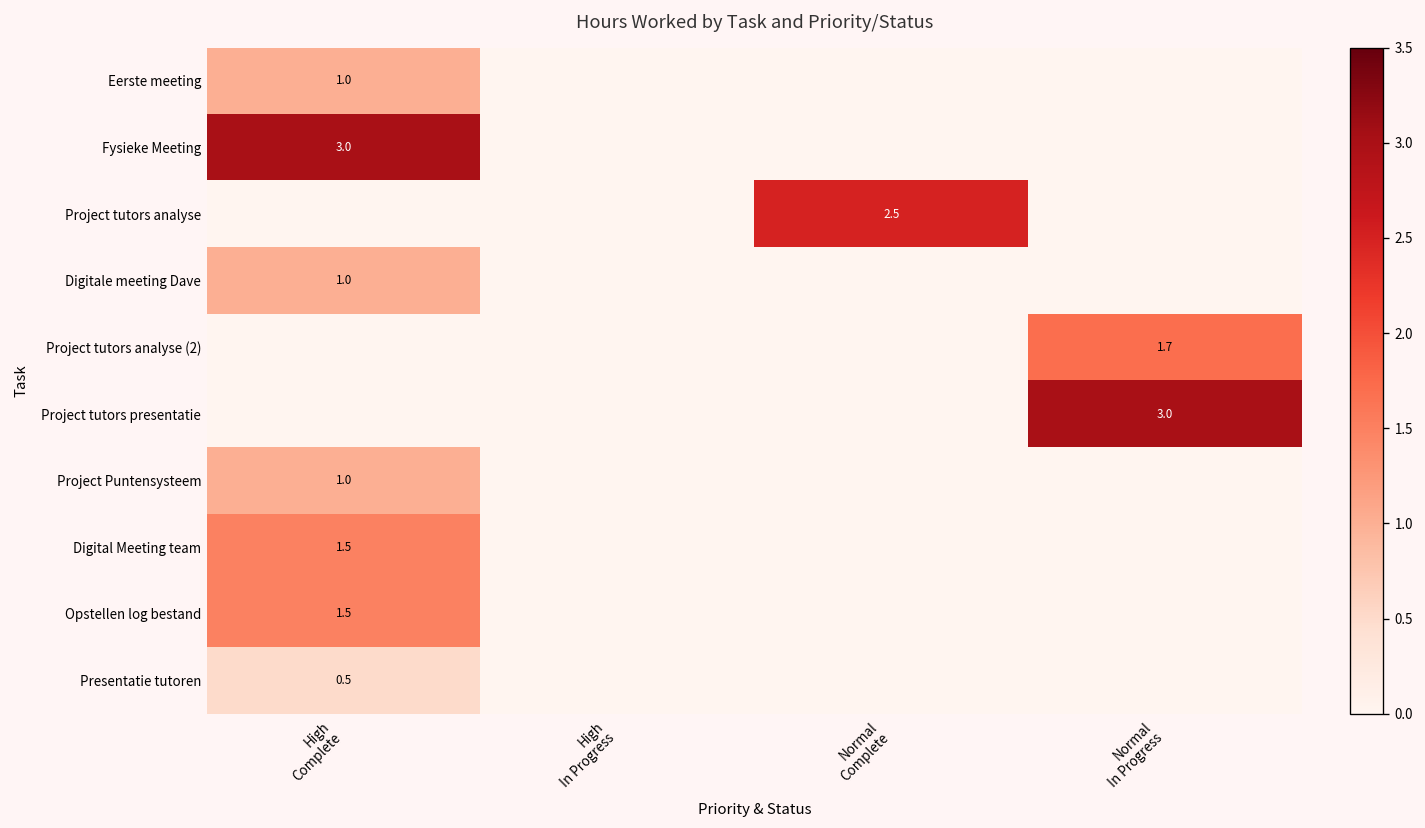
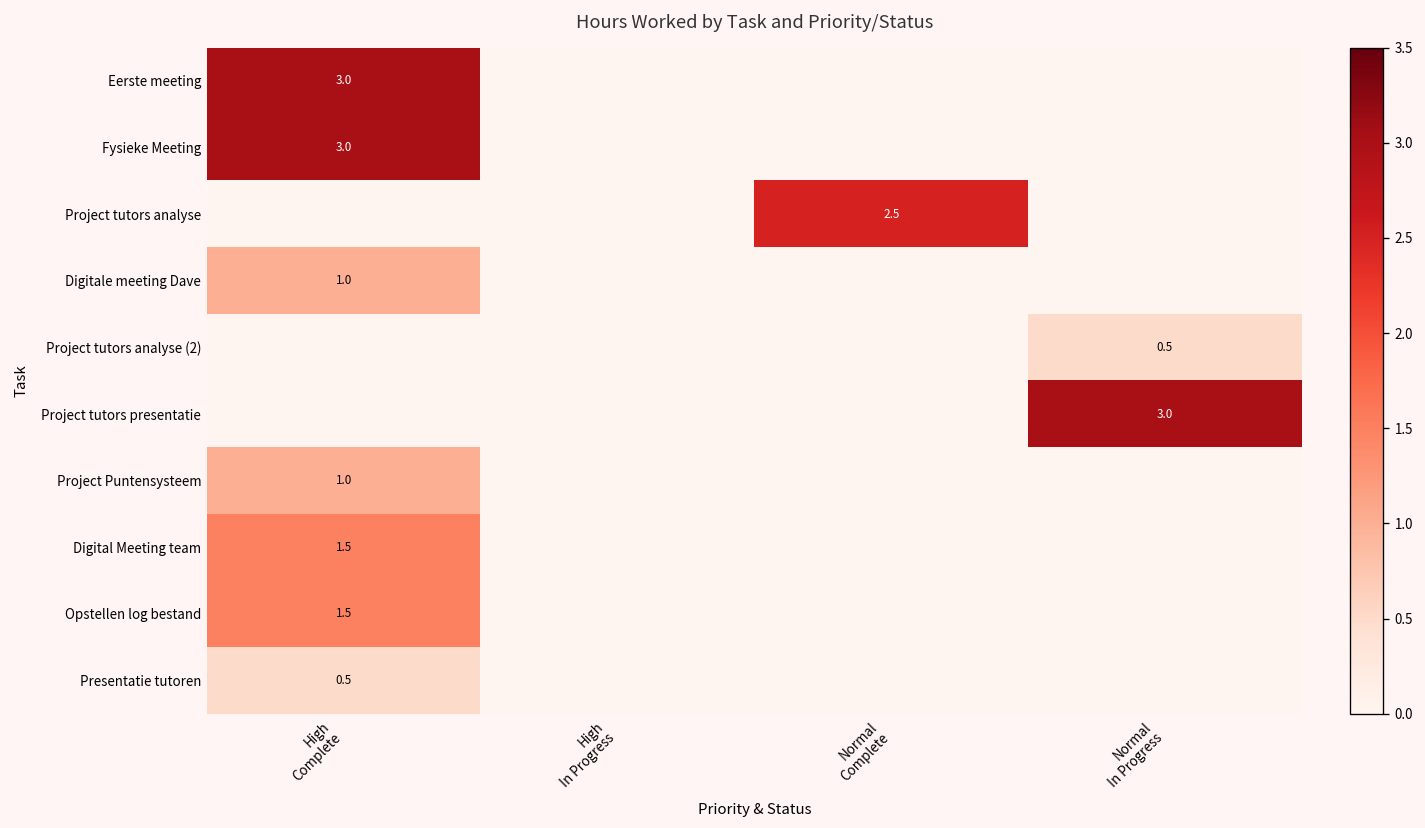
  {
    "Eerste meeting": {
-     "High Complete": 1.0
+     "High Complete": 3.0
    },
    "Fysieke Meeting": {
      "High Complete": 3.0
    },
    "Project tutors analyse": {
      "Normal Complete": 2.5
    },
    "Digitale meeting Dave": {
      "High Complete": 1.0
    },
    "Project tutors analyse (2)": {
-     "Normal In Progress": 1.7
+     "Normal In Progress": 0.5
    },
    "Project tutors presentatie": {
      "Normal In Progress": 3.0
    },
    "Project Puntensysteem": {
      "High Complete": 1.0
    },
    "Digital Meeting team": {
      "High Complete": 1.5
    },
    "Opstellen log bestand": {
      "High Complete": 1.5
    },
    "Presentatie tutoren": {
      "High Complete": 0.5
    }
  }
